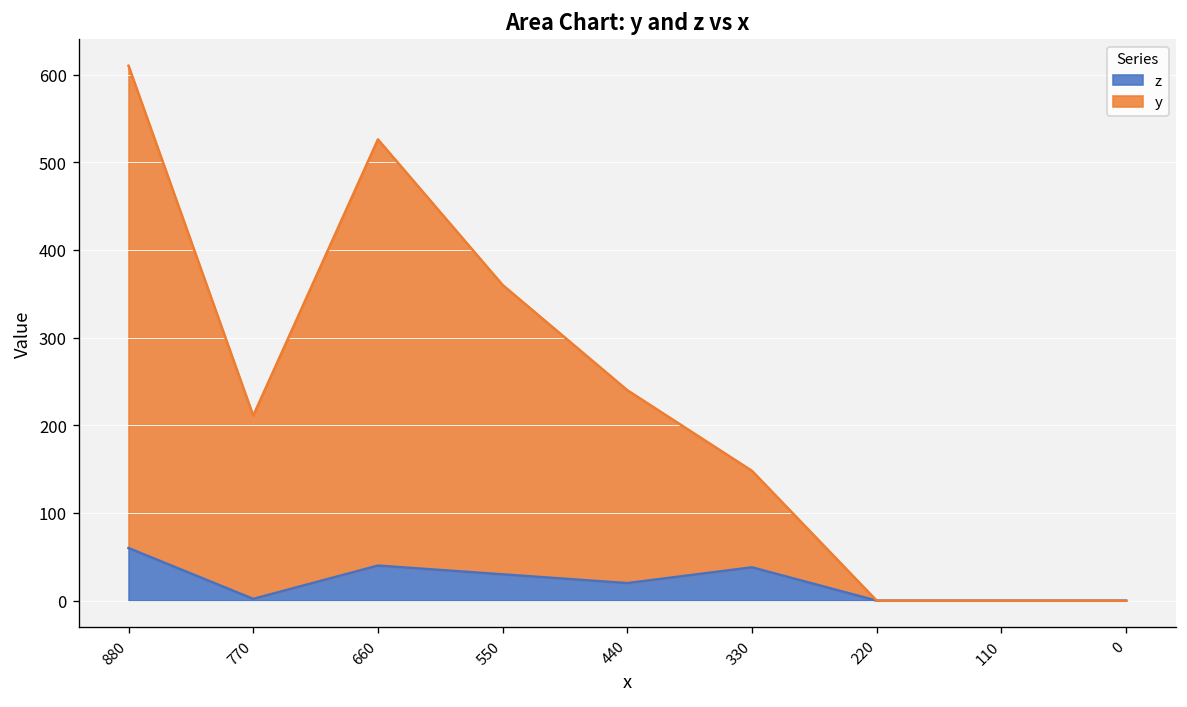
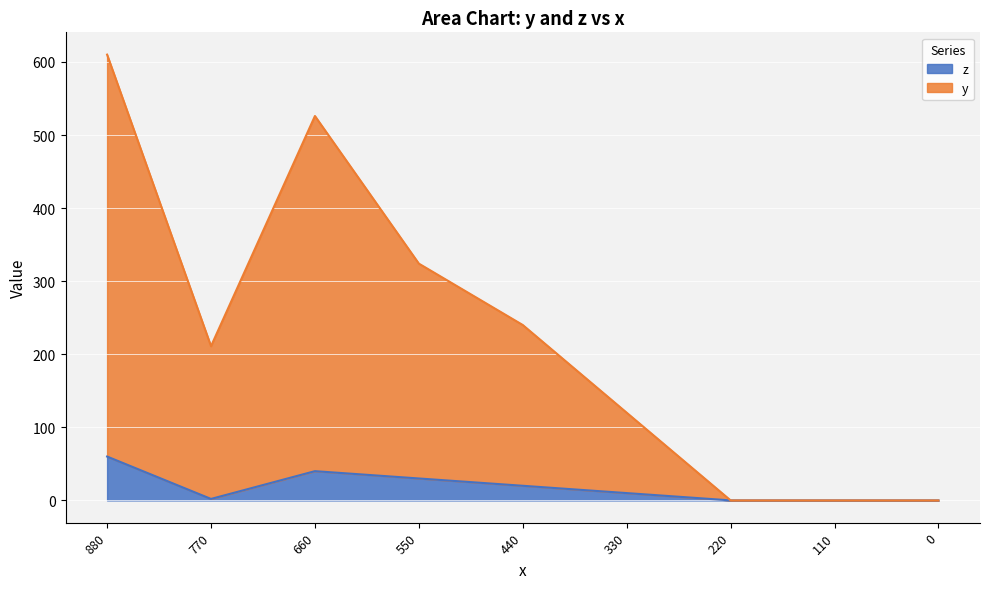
  {
    "z": {
      "880": 60,
      "770": 0,
      "660": 40,
      "550": 30,
      "440": 20,
-     "330": 40
+     "330": 10
    },
    "y": {
      "880": 550,
      "770": 210,
      "660": 490,
-     "550": 330,
+     "550": 290,
      "440": 220,
      "330": 110
    }
  }
